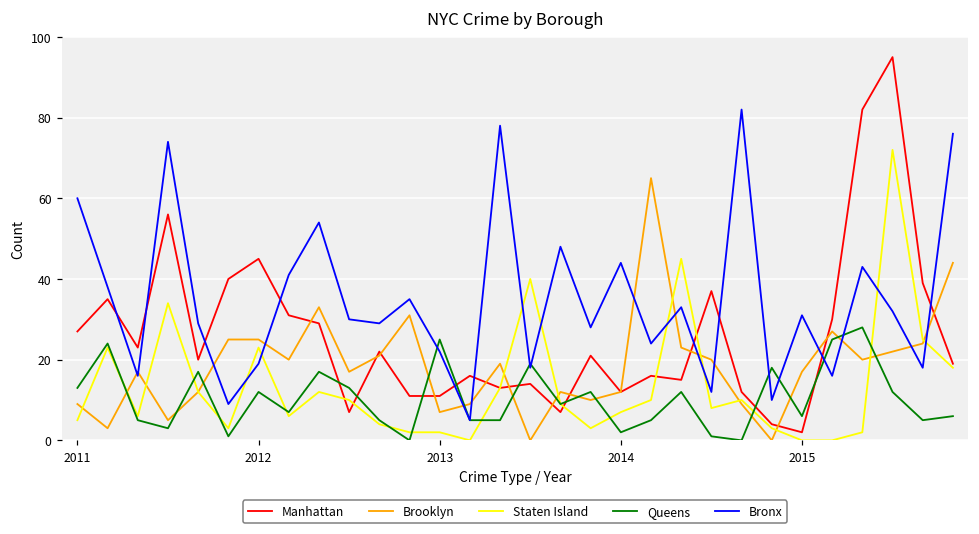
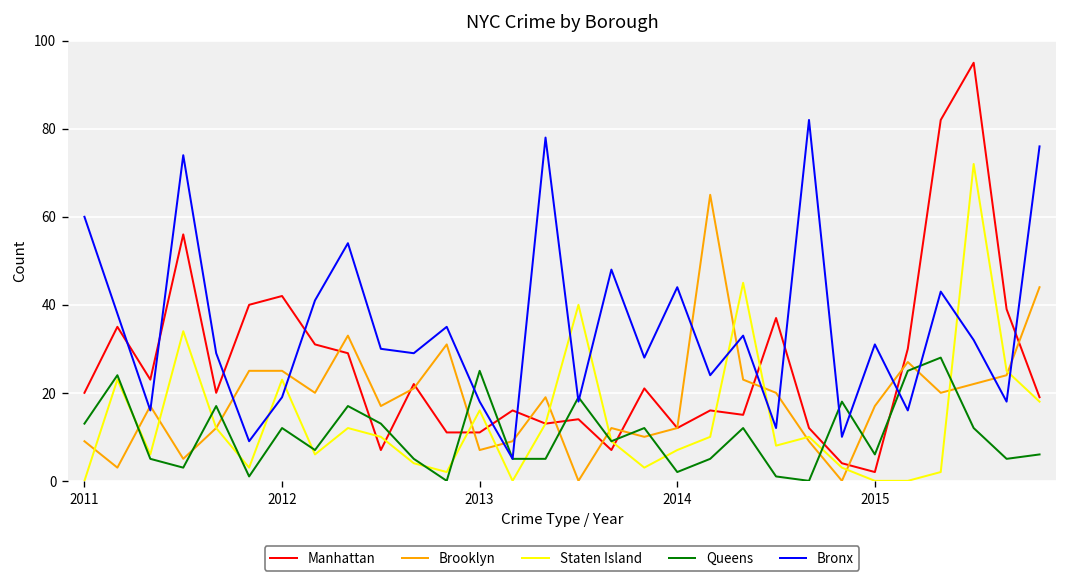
  {
    "Manhattan": {
-     "2011": 27,
-     "2012": 45,
+     "2011": 20,
+     "2012": 42,
      "2013": 11,
      "2015": 2
    },
    "Brooklyn": {
      "2011": 9,
      "2012": 25,
      "2013": 7,
      "2015": 17
    },
    "Staten Island": {
-     "2011": 5,
+     "2011": 0,
      "2012": 23,
-     "2013": 2,
+     "2013": 16,
      "2014": 7,
      "2015": 0
    },
    "Queens": {
      "2011": 13,
      "2012": 12,
      "2013": 25,
      "2014": 2,
      "2015": 6
    },
    "Bronx": {
      "2011": 60,
      "2012": 19,
-     "2013": 22,
+     "2013": 18,
      "2014": 44,
      "2015": 31
    }
  }
